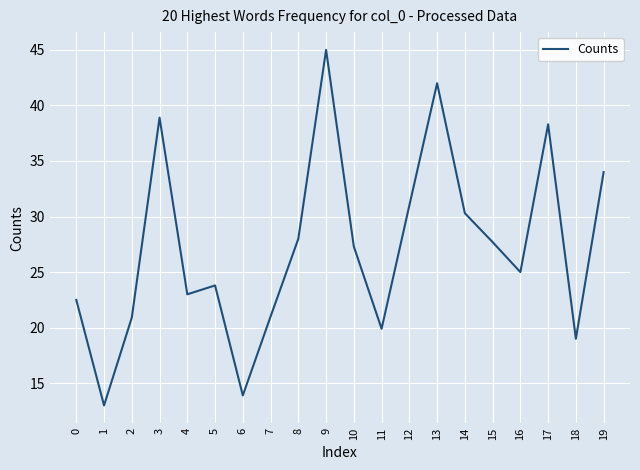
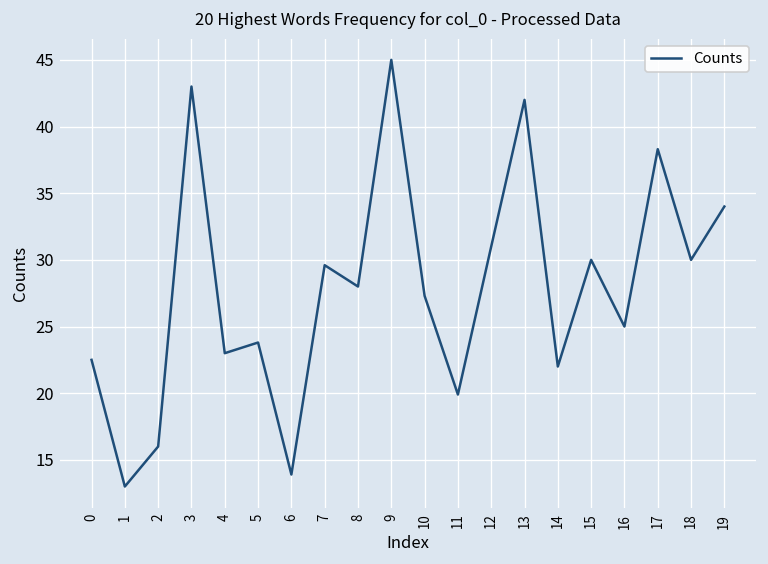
  {
    "0": 22.5,
    "1": 13.0,
-   "2": 20.9,
-   "3": 38.9,
+   "2": 16.0,
+   "3": 43.0,
    "4": 23.0,
    "5": 23.8,
    "6": 13.9,
-   "7": 21.0,
+   "7": 29.6,
    "8": 28.0,
    "9": 45.0,
    "10": 27.3,
    "11": 19.9,
    "12": 31.0,
    "13": 42.0,
-   "14": 30.3,
-   "15": 27.7,
+   "14": 22.0,
+   "15": 30.0,
    "16": 25.0,
    "17": 38.3,
-   "18": 19,
+   "18": 30,
    "19": 34.0
  }
